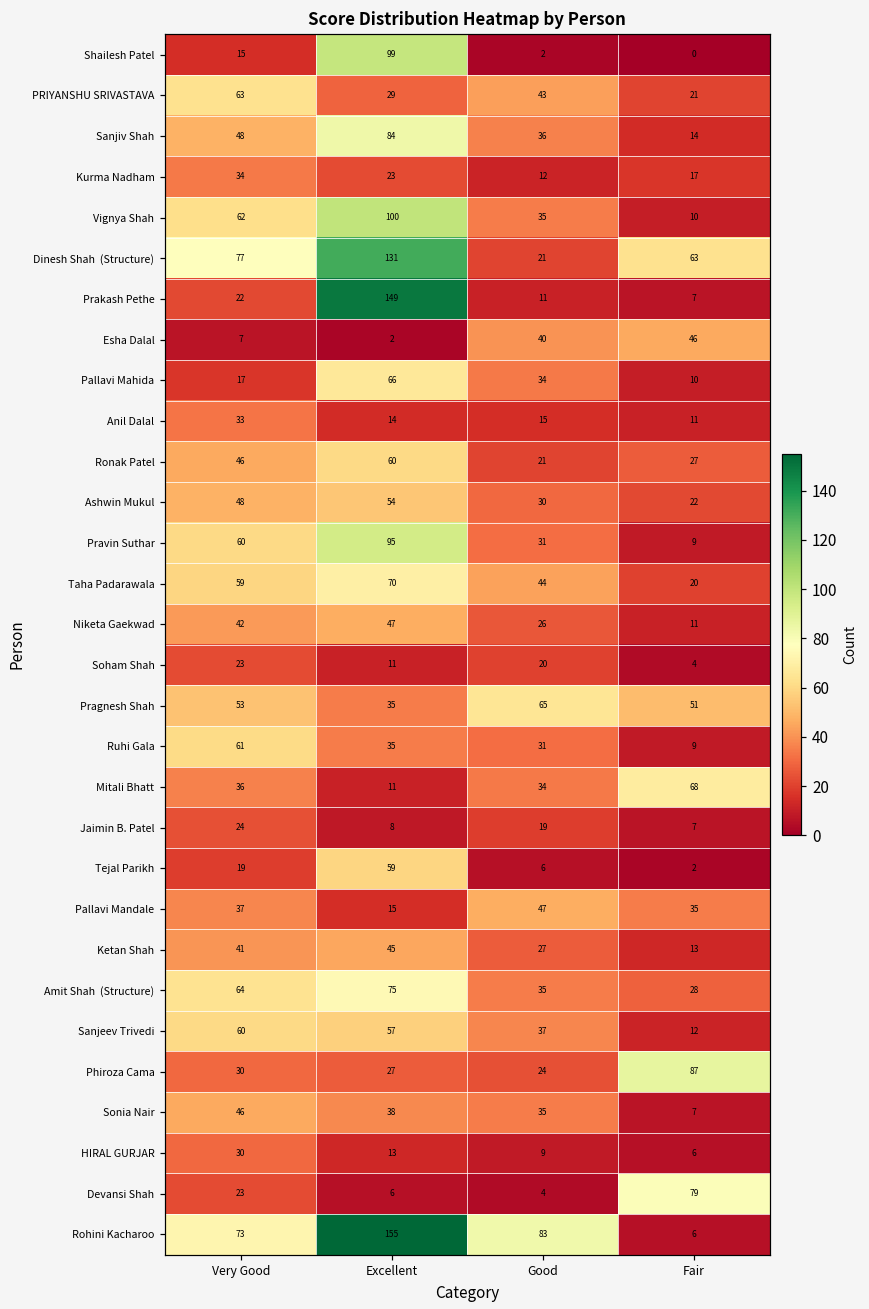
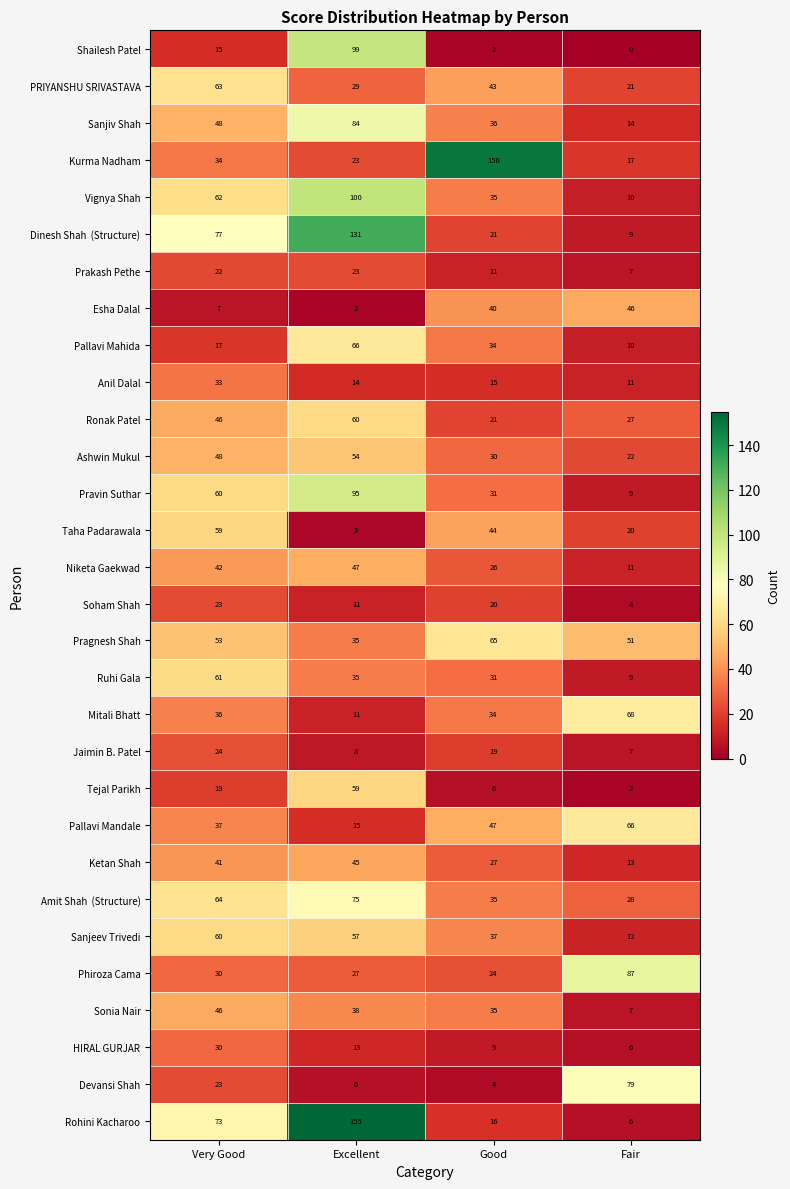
  {
    "Shailesh Patel": {
      "Very Good": 15,
      "Excellent": 99,
      "Good": 2,
      "Fair": 0
    },
    "PRIYANSHU SRIVASTAVA": {
      "Very Good": 63,
      "Excellent": 29,
      "Good": 43,
      "Fair": 21
    },
    "Sanjiv Shah": {
      "Very Good": 48,
      "Excellent": 84,
      "Good": 36,
      "Fair": 14
    },
    "Kurma Nadham": {
      "Very Good": 34,
      "Excellent": 23,
-     "Good": 12,
+     "Good": 150,
      "Fair": 17
    },
    "Vignya Shah": {
      "Very Good": 62,
      "Excellent": 100,
      "Good": 35,
      "Fair": 10
    },
    "Dinesh Shah (Structure)": {
      "Very Good": 77,
      "Excellent": 131,
      "Good": 21,
-     "Fair": 63
+     "Fair": 9
    },
    "Prakash Pethe": {
      "Very Good": 22,
-     "Excellent": 149,
+     "Excellent": 23,
      "Good": 11,
      "Fair": 7
    },
    "Esha Dalal": {
      "Very Good": 7,
      "Excellent": 2,
      "Good": 40,
      "Fair": 46
    },
    "Pallavi Mahida": {
      "Very Good": 17,
      "Excellent": 66,
      "Good": 34,
      "Fair": 10
    },
    "Anil Dalal": {
      "Very Good": 33,
      "Excellent": 14,
      "Good": 15,
      "Fair": 11
    },
    "Ronak Patel": {
      "Very Good": 46,
      "Excellent": 60,
      "Good": 21,
      "Fair": 27
    },
    "Ashwin Mukul": {
      "Very Good": 48,
      "Excellent": 54,
      "Good": 30,
      "Fair": 22
    },
    "Pravin Suthar": {
      "Very Good": 60,
      "Excellent": 95,
      "Good": 31,
      "Fair": 9
    },
    "Taha Padarawala": {
      "Very Good": 59,
-     "Excellent": 70,
+     "Excellent": 3,
      "Good": 44,
      "Fair": 20
    },
    "Niketa Gaekwad": {
      "Very Good": 42,
      "Excellent": 47,
      "Good": 26,
      "Fair": 11
    },
    "Soham Shah": {
      "Very Good": 23,
      "Excellent": 11,
      "Good": 20,
      "Fair": 4
    },
    "Pragnesh Shah": {
      "Very Good": 53,
      "Excellent": 35,
      "Good": 65,
      "Fair": 51
    },
    "Ruhi Gala": {
      "Very Good": 61,
      "Excellent": 35,
      "Good": 31,
      "Fair": 9
    },
    "Mitali Bhatt": {
      "Very Good": 36,
      "Excellent": 11,
      "Good": 34,
      "Fair": 68
    },
    "Jaimin B. Patel": {
      "Very Good": 24,
      "Excellent": 8,
      "Good": 19,
      "Fair": 7
    },
    "Tejal Parikh": {
      "Very Good": 19,
      "Excellent": 59,
      "Good": 6,
      "Fair": 2
    },
    "Pallavi Mandale": {
      "Very Good": 37,
      "Excellent": 15,
      "Good": 47,
-     "Fair": 35
+     "Fair": 66
    },
    "Ketan Shah": {
      "Very Good": 41,
      "Excellent": 45,
      "Good": 27,
      "Fair": 13
    },
    "Amit Shah (Structure)": {
      "Very Good": 64,
      "Excellent": 75,
      "Good": 35,
      "Fair": 28
    },
    "Sanjeev Trivedi": {
      "Very Good": 60,
      "Excellent": 57,
      "Good": 37,
      "Fair": 12
    },
    "Phiroza Cama": {
      "Very Good": 30,
      "Excellent": 27,
      "Good": 24,
      "Fair": 87
    },
    "Sonia Nair": {
      "Very Good": 46,
      "Excellent": 38,
      "Good": 35,
      "Fair": 7
    },
    "HIRAL GURJAR": {
      "Very Good": 30,
      "Excellent": 13,
      "Good": 9,
      "Fair": 6
    },
    "Devansi Shah": {
      "Very Good": 23,
      "Excellent": 6,
      "Good": 4,
      "Fair": 79
    },
    "Rohini Kacharoo": {
      "Very Good": 73,
      "Excellent": 155,
-     "Good": 83,
+     "Good": 16,
      "Fair": 6
    }
  }
